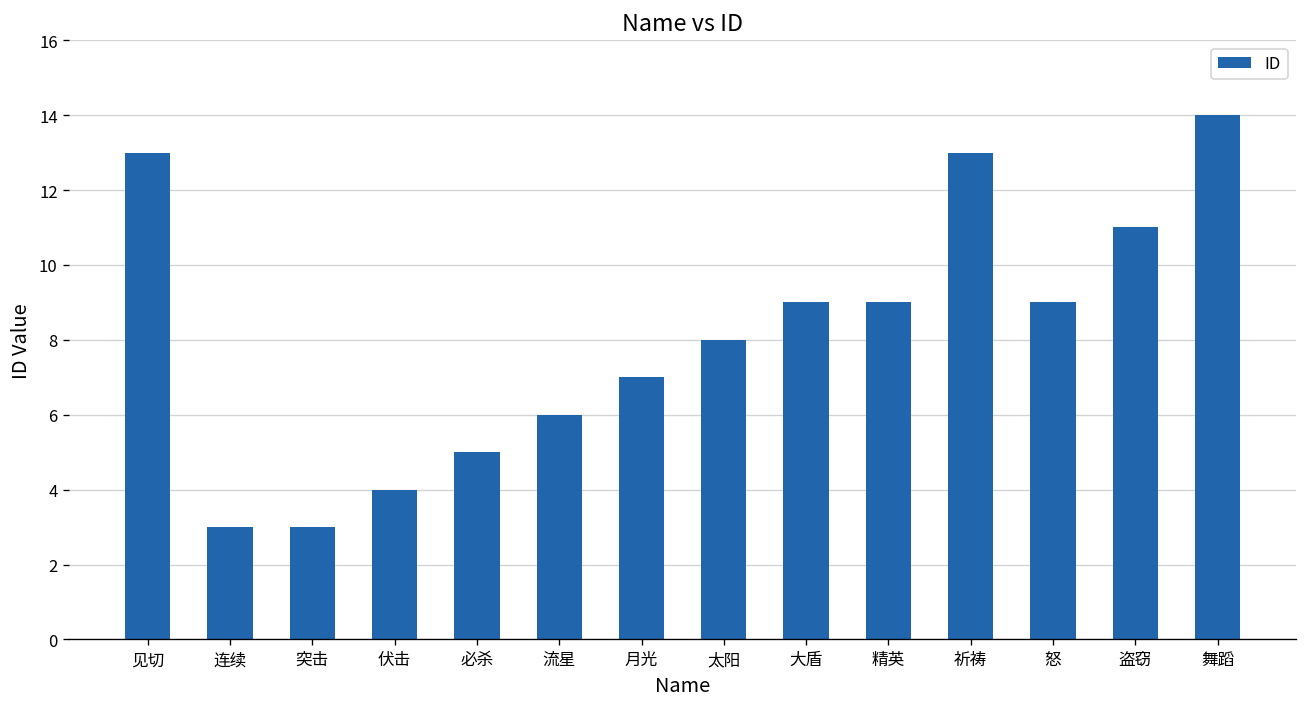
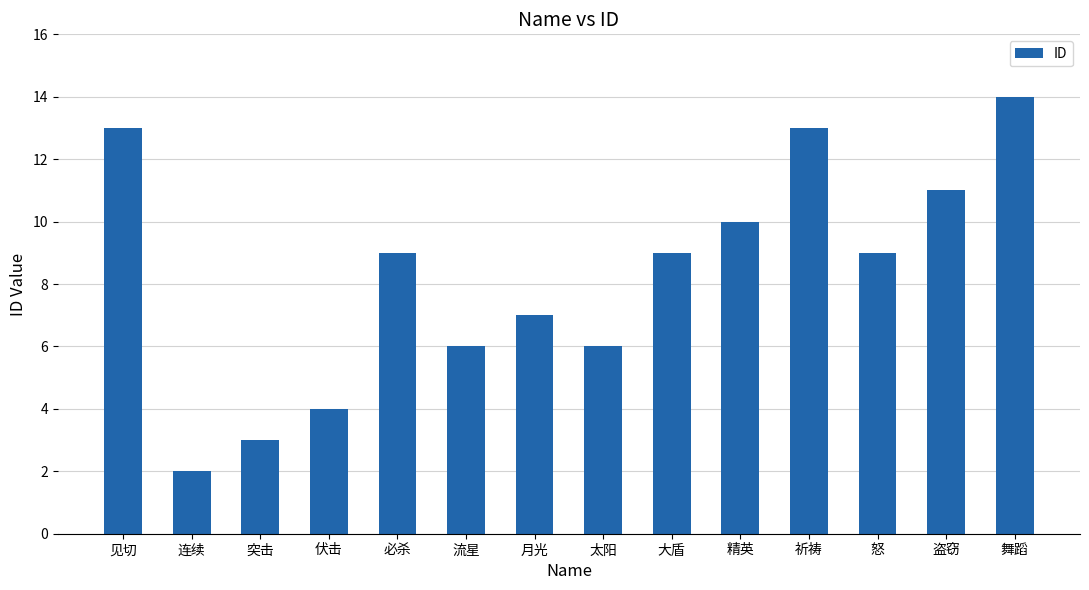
  {
    "见切": 13,
-   "连续": 3,
+   "连续": 2,
    "突击": 3,
    "伏击": 4,
-   "必杀": 5,
+   "必杀": 9,
    "流星": 6,
    "月光": 7,
-   "太阳": 8,
+   "太阳": 6,
    "大盾": 9,
-   "精英": 9,
+   "精英": 10,
    "祈祷": 13,
    "怒": 9,
    "盗窃": 11,
    "舞蹈": 14
  }
